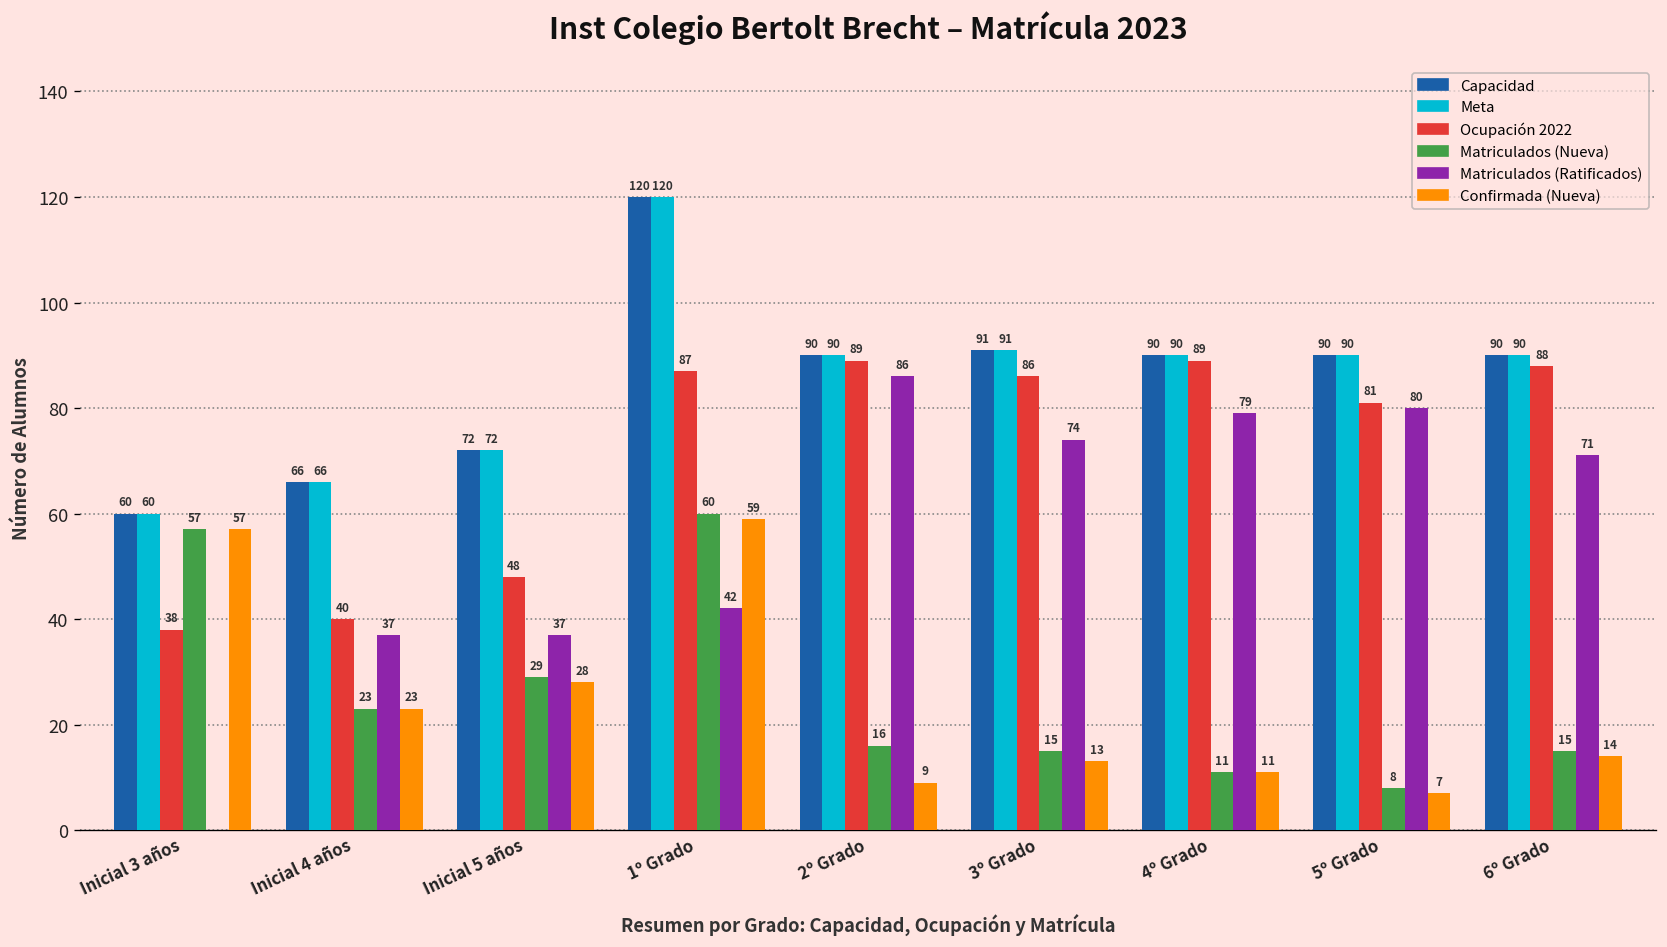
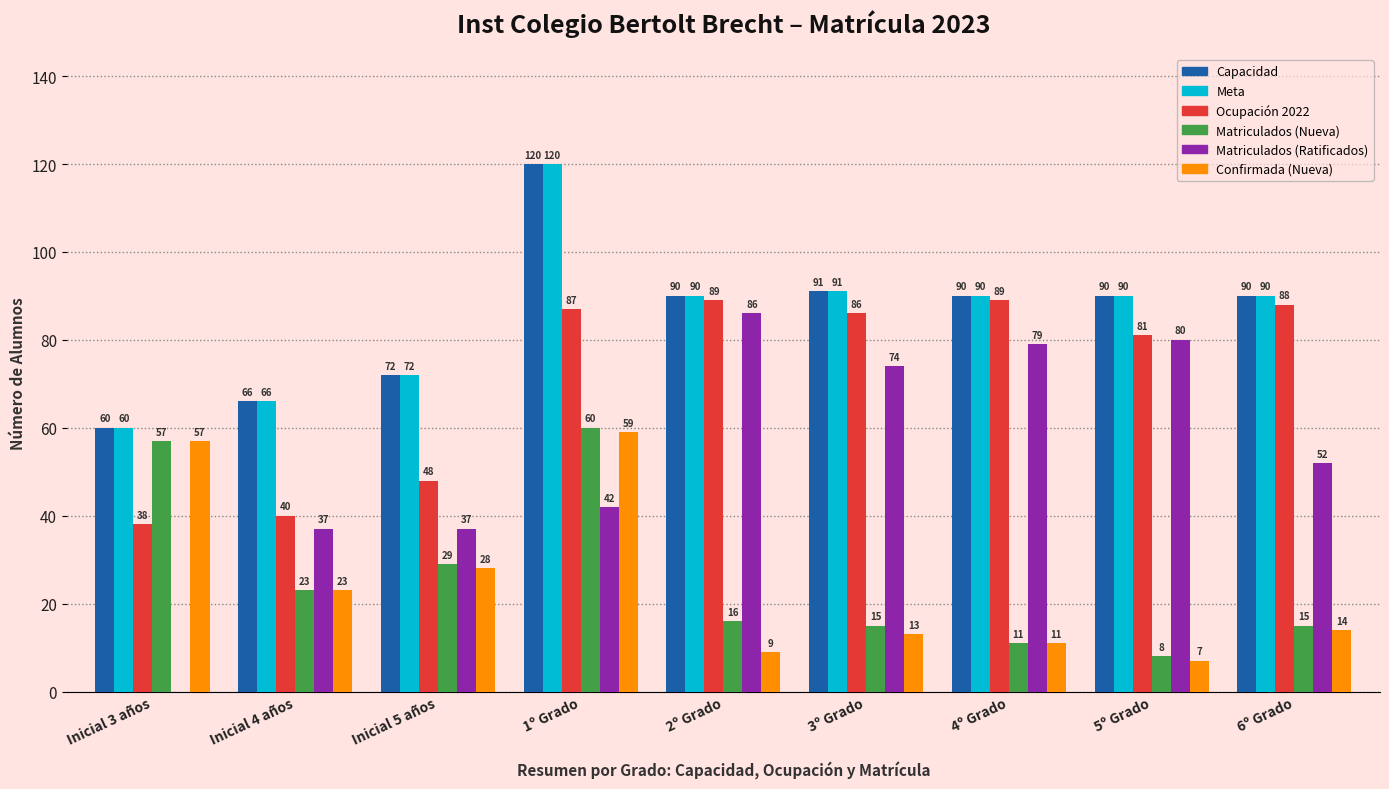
  {
    "Capacidad": {
      "Inicial 3 años": 60,
      "Inicial 4 años": 66,
      "Inicial 5 años": 72,
      "1º Grado": 120,
      "2º Grado": 90,
      "3º Grado": 91,
      "4º Grado": 90,
      "5º Grado": 90,
      "6º Grado": 90
    },
    "Meta": {
      "Inicial 3 años": 60,
      "Inicial 4 años": 66,
      "Inicial 5 años": 72,
      "1º Grado": 120,
      "2º Grado": 90,
      "3º Grado": 91,
      "4º Grado": 90,
      "5º Grado": 90,
      "6º Grado": 90
    },
    "Ocupación 2022": {
      "Inicial 3 años": 38,
      "Inicial 4 años": 40,
      "Inicial 5 años": 48,
      "1º Grado": 87,
      "2º Grado": 89,
      "3º Grado": 86,
      "4º Grado": 89,
      "5º Grado": 81,
      "6º Grado": 88
    },
    "Matriculados (Nueva)": {
      "Inicial 3 años": 57,
      "Inicial 4 años": 23,
      "Inicial 5 años": 29,
      "1º Grado": 60,
      "2º Grado": 16,
      "3º Grado": 15,
      "4º Grado": 11,
      "5º Grado": 8,
      "6º Grado": 15
    },
    "Matriculados (Ratificados)": {
      "Inicial 4 años": 37,
      "Inicial 5 años": 37,
      "1º Grado": 42,
      "2º Grado": 86,
      "3º Grado": 74,
      "4º Grado": 79,
      "5º Grado": 80,
-     "6º Grado": 71
+     "6º Grado": 52
    },
    "Confirmada (Nueva)": {
      "Inicial 3 años": 57,
      "Inicial 4 años": 23,
      "Inicial 5 años": 28,
      "1º Grado": 59,
      "2º Grado": 9,
      "3º Grado": 13,
      "4º Grado": 11,
      "5º Grado": 7,
      "6º Grado": 14
    }
  }
